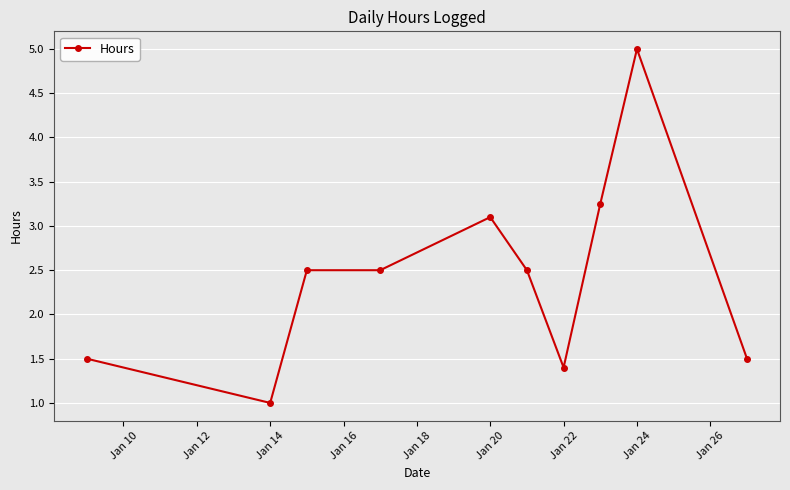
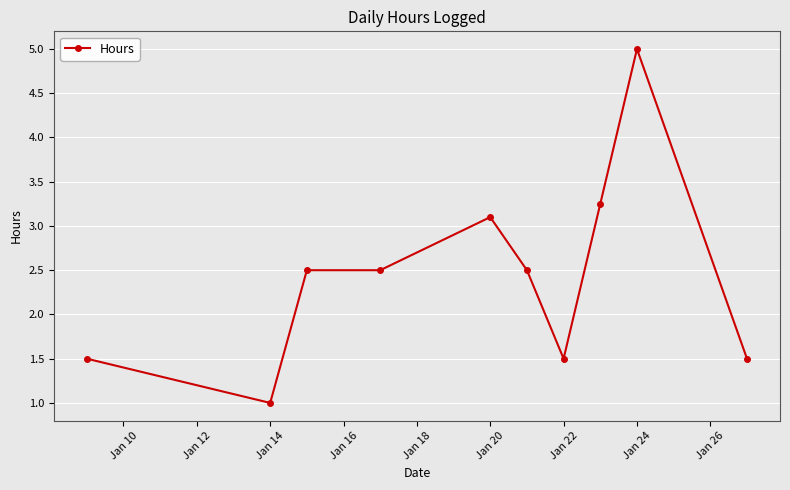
  {
    "Jan 14": 1.0,
    "Jan 20": 3.1,
-   "Jan 22": 1.4,
+   "Jan 22": 1.5,
    "Jan 24": 5.0
  }
